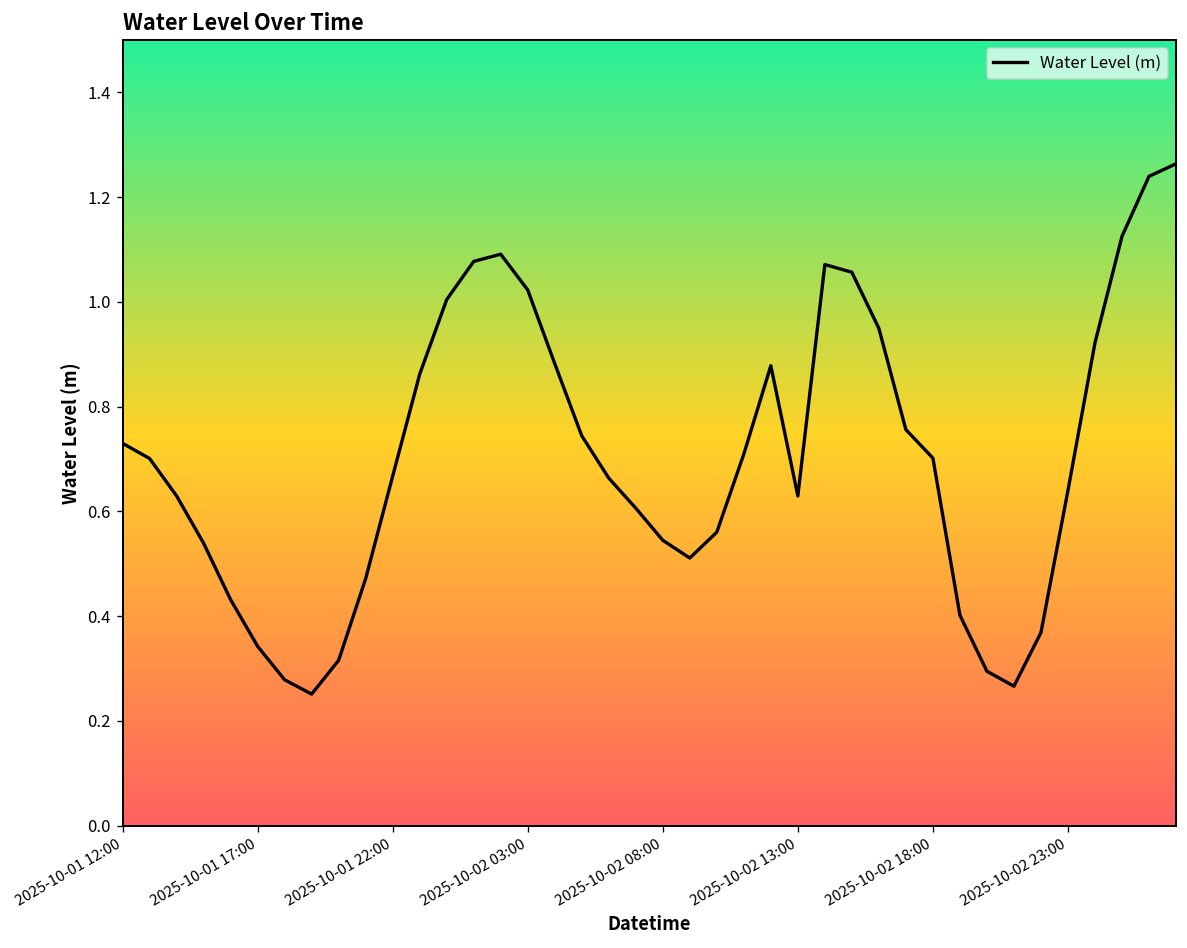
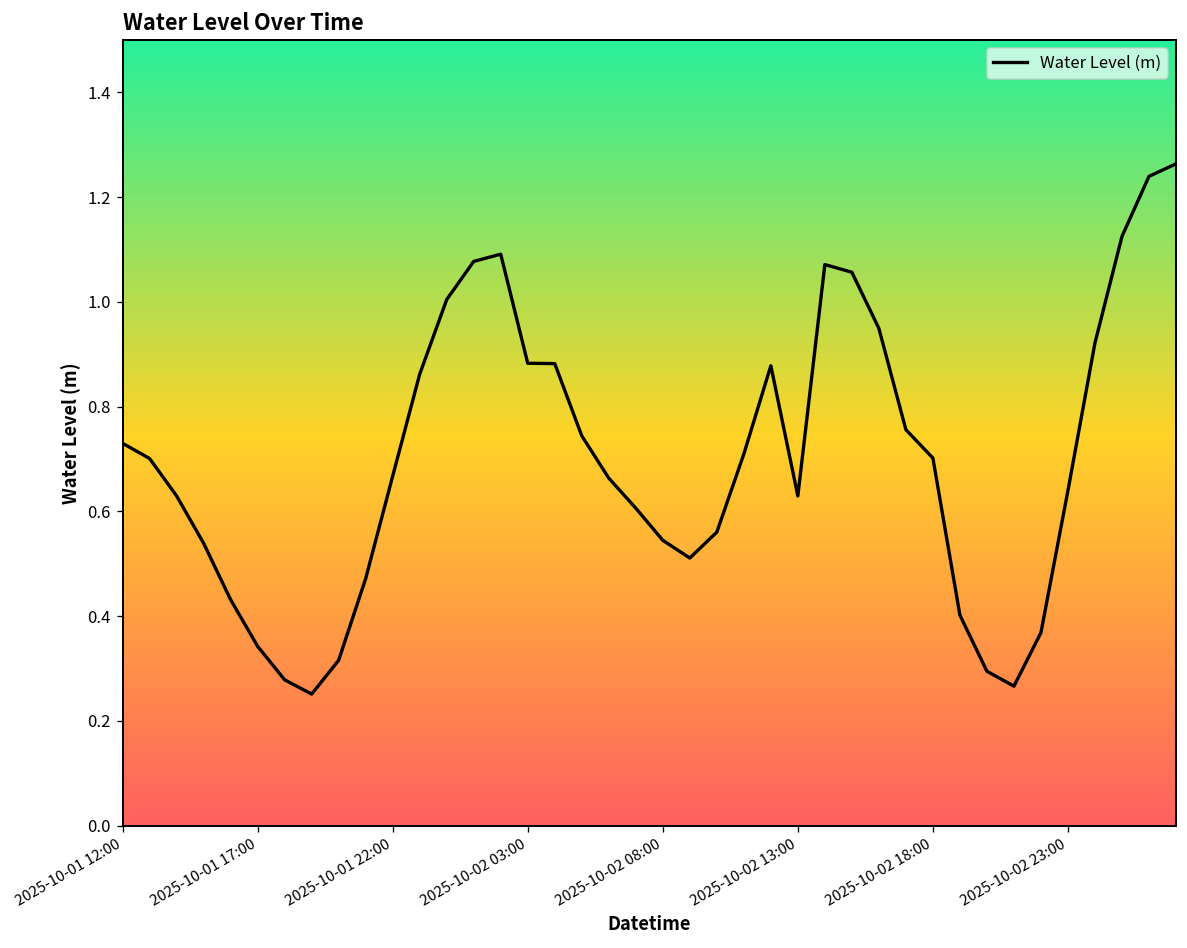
  {
    "2025-10-01 12:00": 0.73,
    "2025-10-01 17:00": 0.34,
    "2025-10-01 22:00": 0.67,
-   "2025-10-02 03:00": 1.02,
+   "2025-10-02 03:00": 0.88,
    "2025-10-02 08:00": 0.54,
    "2025-10-02 13:00": 0.63,
    "2025-10-02 18:00": 0.70,
    "2025-10-02 23:00": 0.64
  }
